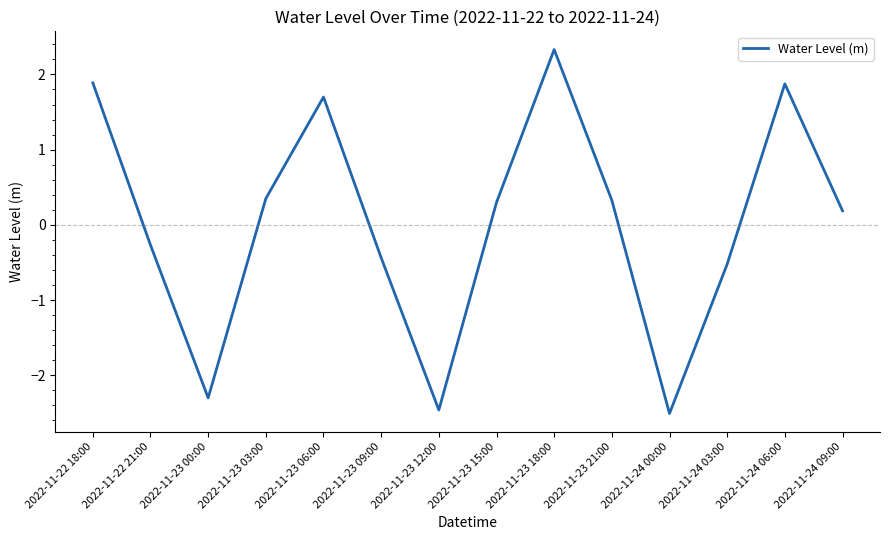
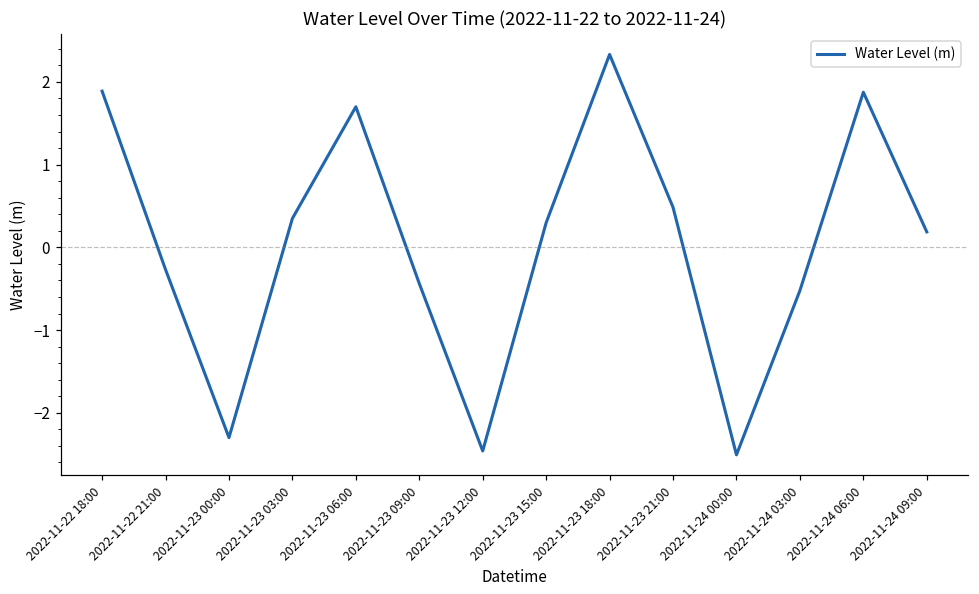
  {
    "2022-11-22 18:00": 1.9,
    "2022-11-22 21:00": -0.3,
    "2022-11-23 00:00": -2.3,
    "2022-11-23 03:00": 0.4,
    "2022-11-23 06:00": 1.7,
    "2022-11-23 09:00": -0.4,
    "2022-11-23 12:00": -2.5,
    "2022-11-23 15:00": 0.3,
    "2022-11-23 18:00": 2.3,
-   "2022-11-23 21:00": 0.3,
+   "2022-11-23 21:00": 0.5,
    "2022-11-24 00:00": -2.5,
    "2022-11-24 03:00": -0.5,
    "2022-11-24 06:00": 1.9,
    "2022-11-24 09:00": 0.2
  }
